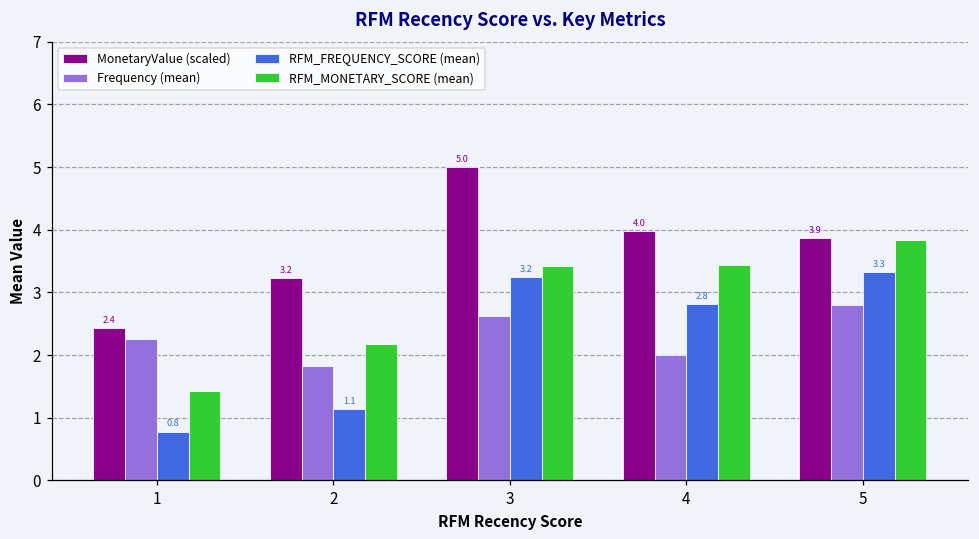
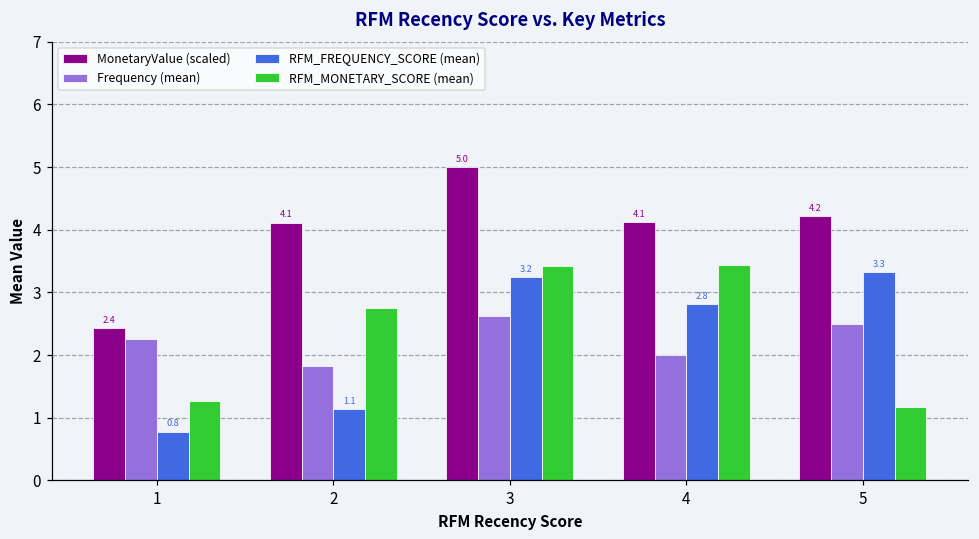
  {
    "MonetaryValue (scaled)": {
      "1": 2.4,
-     "2": 3.2,
+     "2": 4.1,
      "3": 5.0,
-     "4": 4.0,
-     "5": 3.9
+     "4": 4.1,
+     "5": 4.2
    },
    "Frequency (mean)": {
      "1": 2.3,
      "2": 1.8,
      "3": 2.6,
      "4": 2.0,
-     "5": 2.8
+     "5": 2.5
    },
    "RFM_FREQUENCY_SCORE (mean)": {
      "1": 0.8,
      "2": 1.1,
      "3": 3.2,
      "4": 2.8,
      "5": 3.3
    },
    "RFM_MONETARY_SCORE (mean)": {
-     "1": 1.4,
-     "2": 2.2,
+     "1": 1.3,
+     "2": 2.8,
      "3": 3.4,
      "4": 3.4,
-     "5": 3.8
+     "5": 1.2
    }
  }
